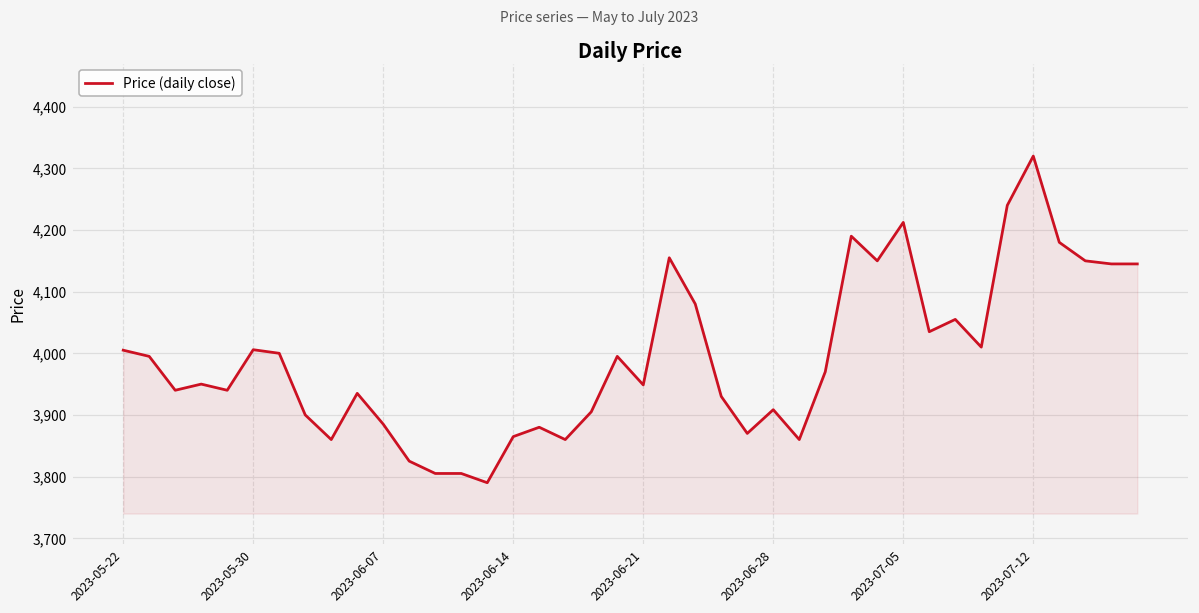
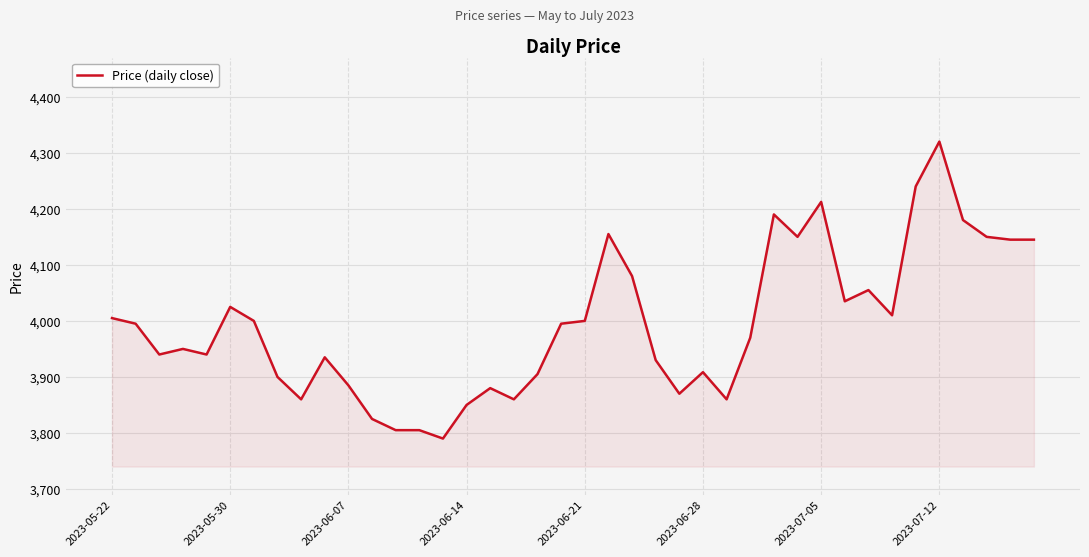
  {
    "2023-05-22": "4,010",
-   "2023-05-30": "4,010",
+   "2023-05-30": "4,030",
    "2023-06-07": "3,890",
-   "2023-06-14": "3,860",
-   "2023-06-21": "3,950",
+   "2023-06-14": "3,850",
+   "2023-06-21": "4,000",
    "2023-06-28": "3,910",
    "2023-07-05": "4,210",
    "2023-07-12": "4,320"
  }
